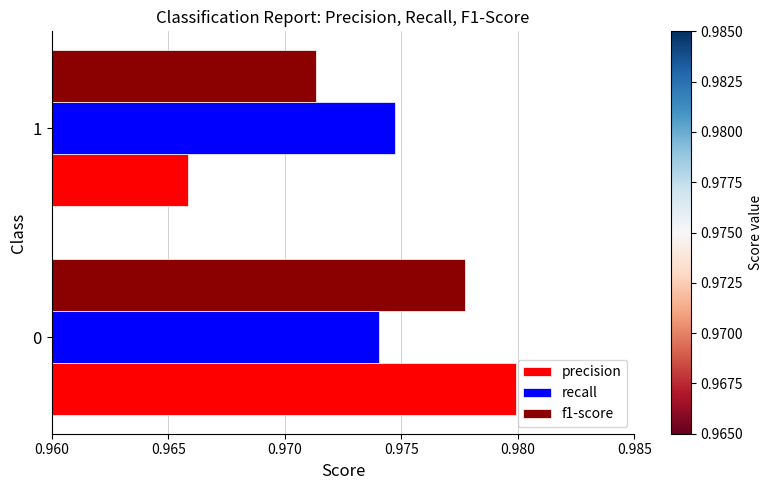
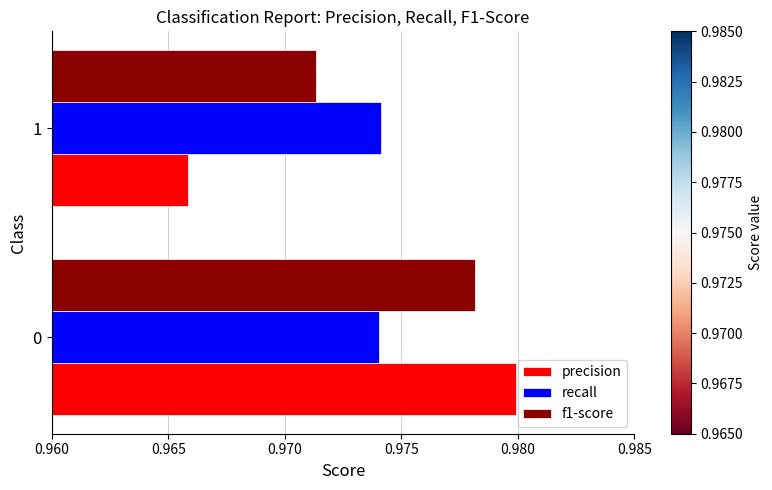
  {
    "precision": {
      "1": 0.9659,
      "0": 0.9799
    },
    "recall": {
-     "1": 0.9747,
+     "1": 0.9741,
      "0": 0.9740
    },
    "f1-score": {
      "1": 0.9713,
-     "0": 0.9777
+     "0": 0.9782
    }
  }
